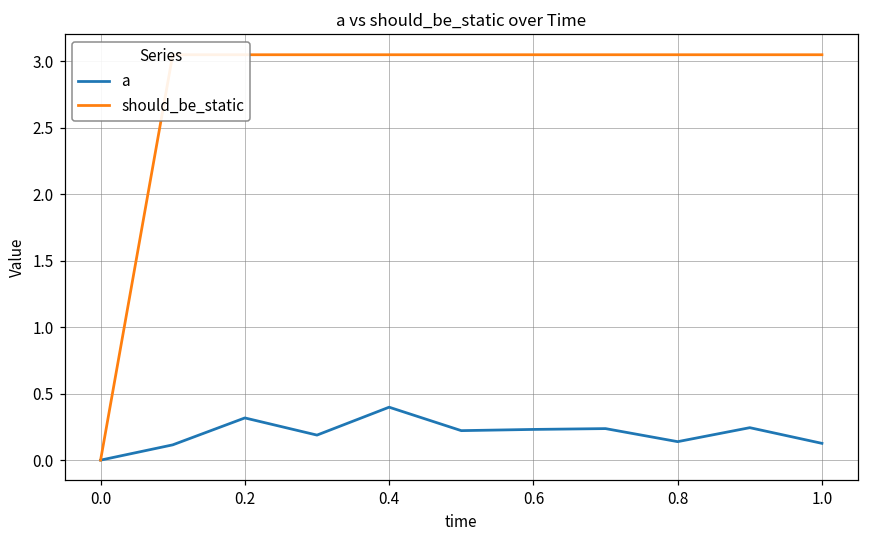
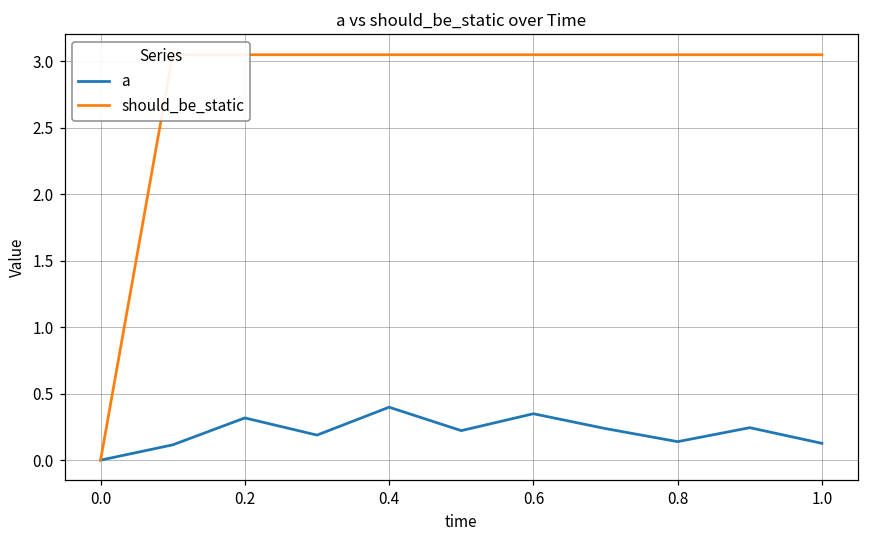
  {
    "a": {
      "0.2": 0.32,
      "0.4": 0.40,
-     "0.6": 0.23,
+     "0.6": 0.35,
      "0.8": 0.14,
      "1.0": 0.13
    },
    "should_be_static": {
      "0.4": 3.05,
      "0.6": 3.05,
      "0.8": 3.05,
      "1.0": 3.05
    }
  }
